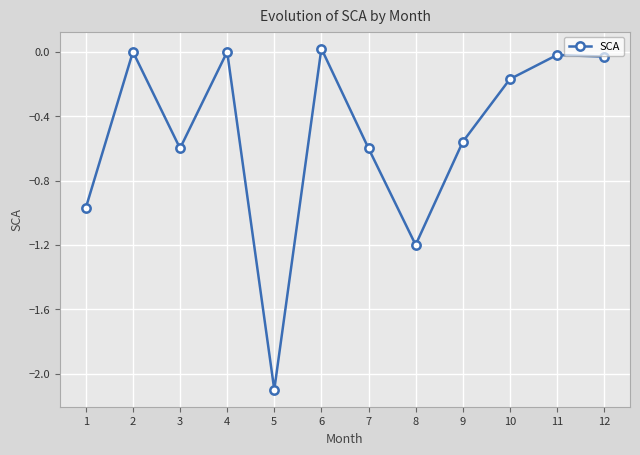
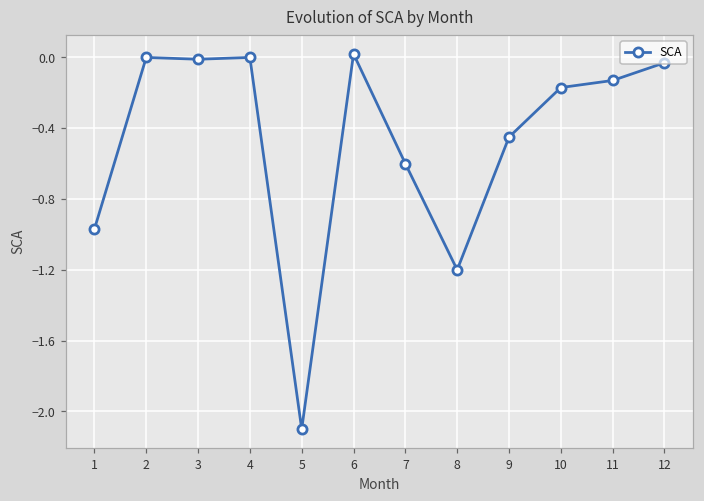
  {
    "1": -0.97,
    "2": 0.00,
-   "3": -0.60,
+   "3": -0.01,
    "4": 0.00,
    "5": -2.10,
    "6": 0.02,
    "7": -0.60,
    "8": -1.20,
-   "9": -0.56,
+   "9": -0.45,
    "10": -0.17,
-   "11": -0.02,
+   "11": -0.13,
    "12": -0.03
  }
